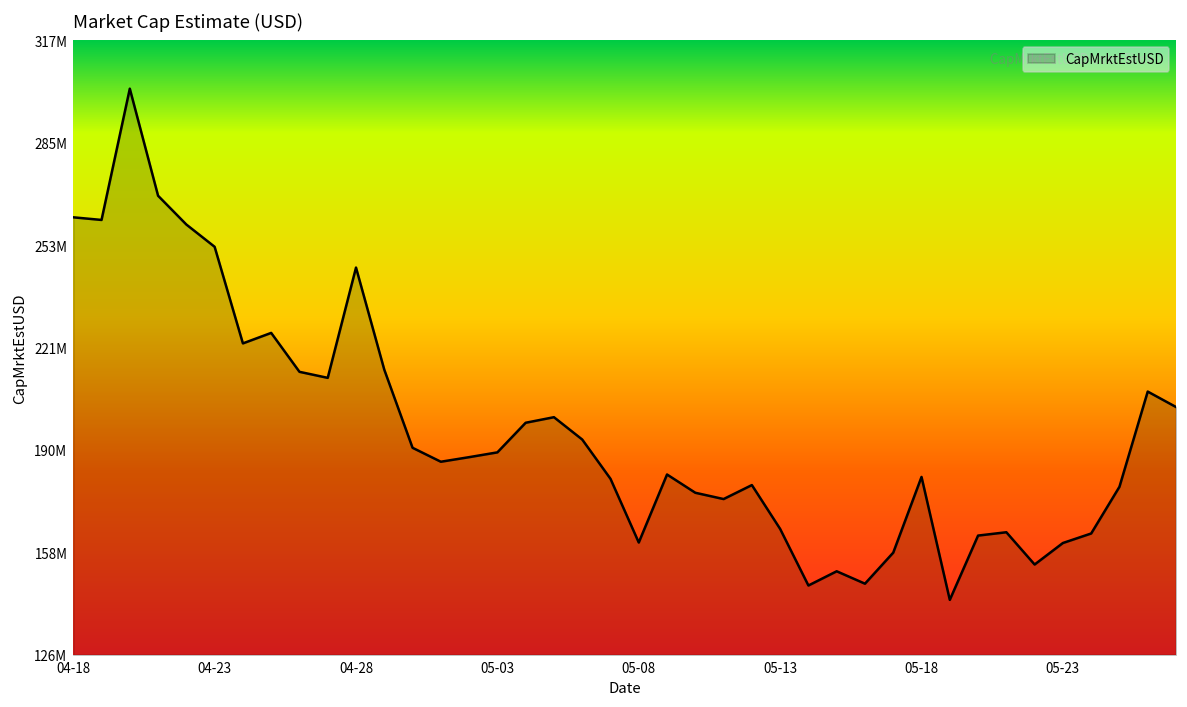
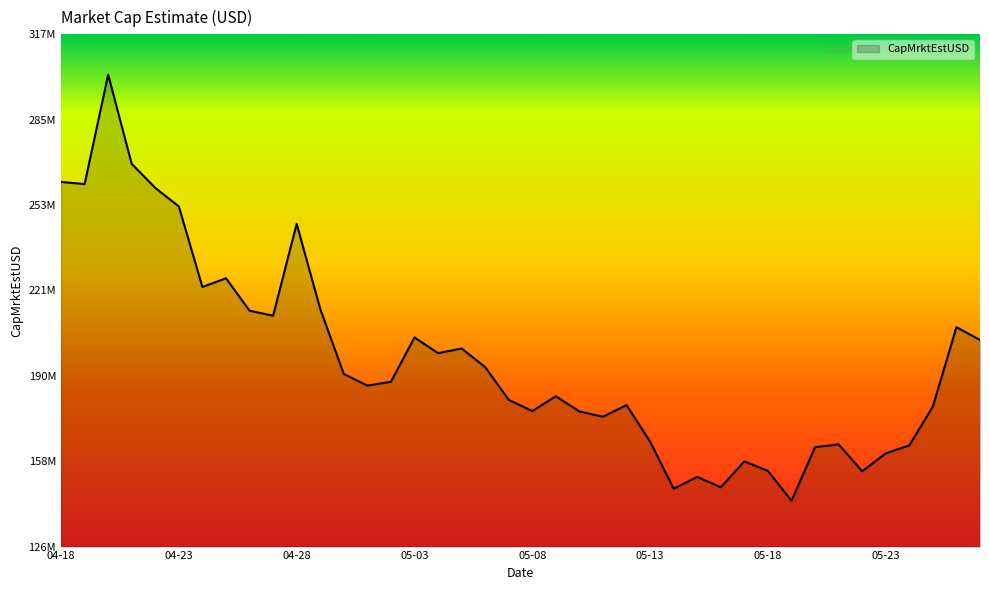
  {
    "04-18": 262000000,
    "04-23": 253000000,
    "04-28": 246000000,
-   "05-03": 189000000,
-   "05-08": 161000000,
+   "05-03": 204000000,
+   "05-08": 176000000,
    "05-13": 165000000,
-   "05-18": 181000000,
+   "05-18": 154000000,
    "05-23": 161000000
  }
